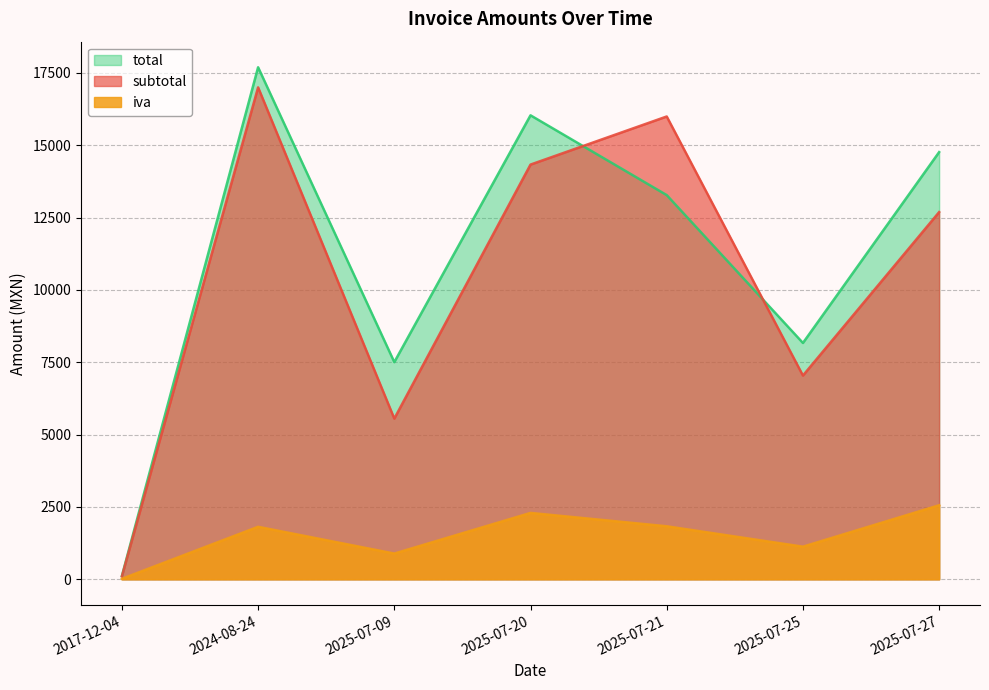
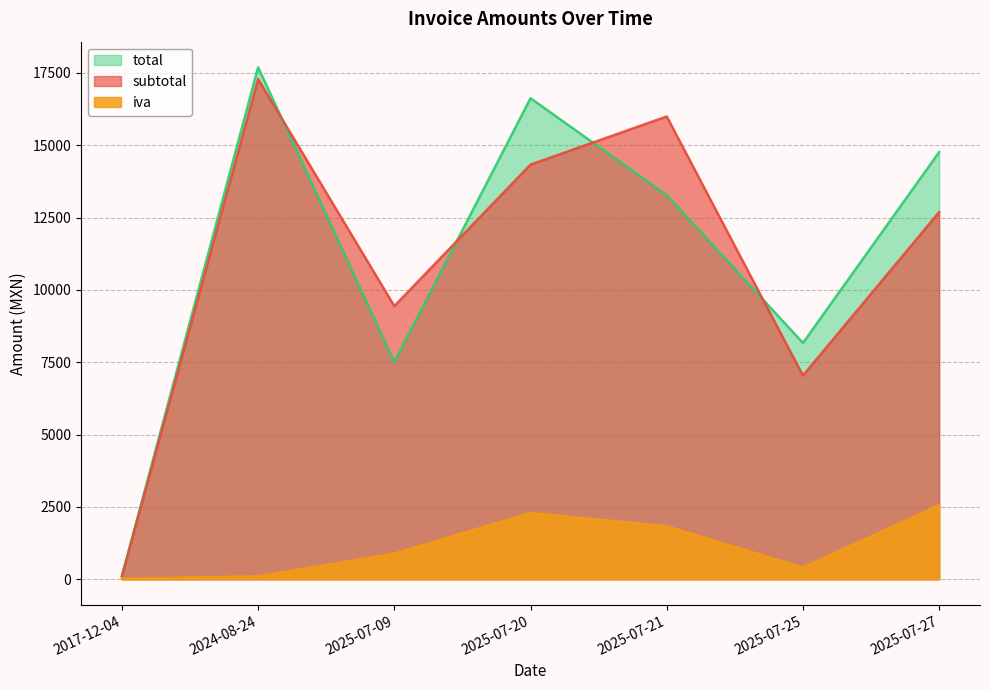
  {
    "total": {
      "2024-08-24": 17700,
      "2025-07-09": 7500,
-     "2025-07-20": 16000,
+     "2025-07-20": 16600,
      "2025-07-21": 13300,
      "2025-07-25": 8200,
      "2025-07-27": 14800
    },
    "subtotal": {
-     "2024-08-24": 17000,
-     "2025-07-09": 5600,
+     "2024-08-24": 17300,
+     "2025-07-09": 9400,
      "2025-07-20": 14300,
      "2025-07-21": 16000,
      "2025-07-25": 7000,
      "2025-07-27": 12700
    },
    "iva": {
-     "2024-08-24": 1800,
+     "2024-08-24": 100,
      "2025-07-09": 900,
      "2025-07-20": 2300,
      "2025-07-21": 1800,
-     "2025-07-25": 1100,
+     "2025-07-25": 400,
      "2025-07-27": 2600
    }
  }
